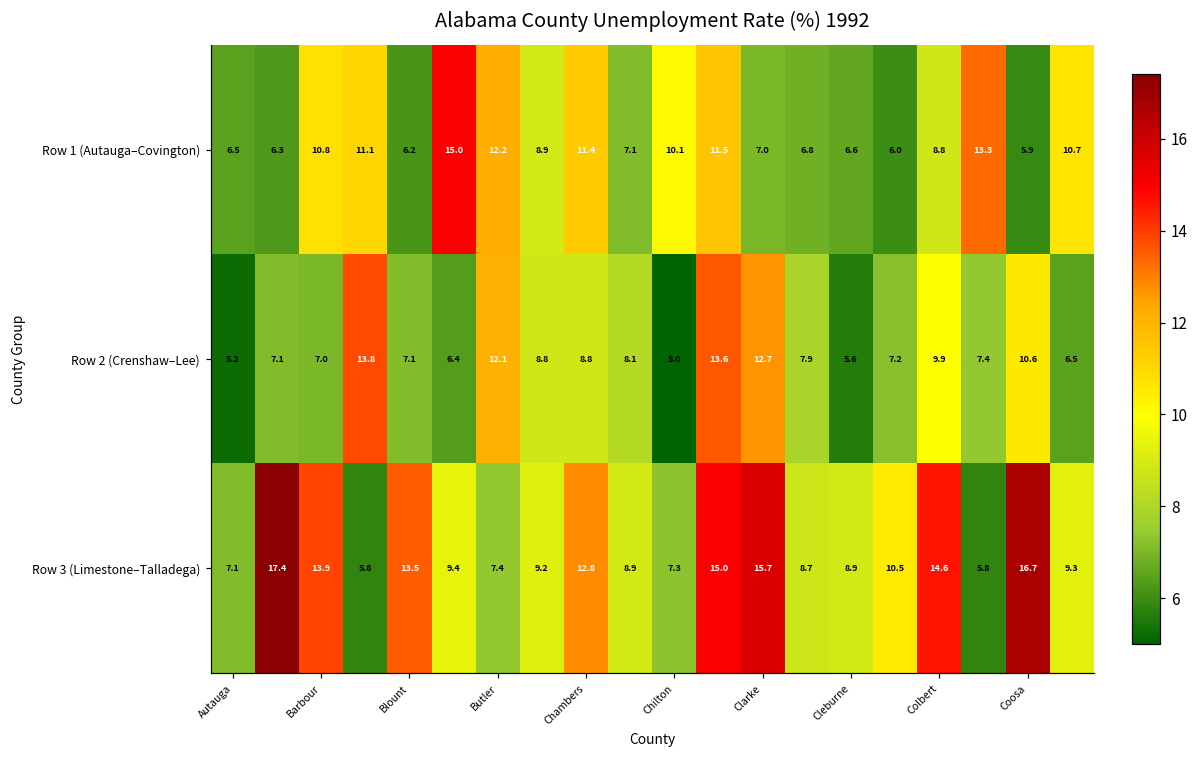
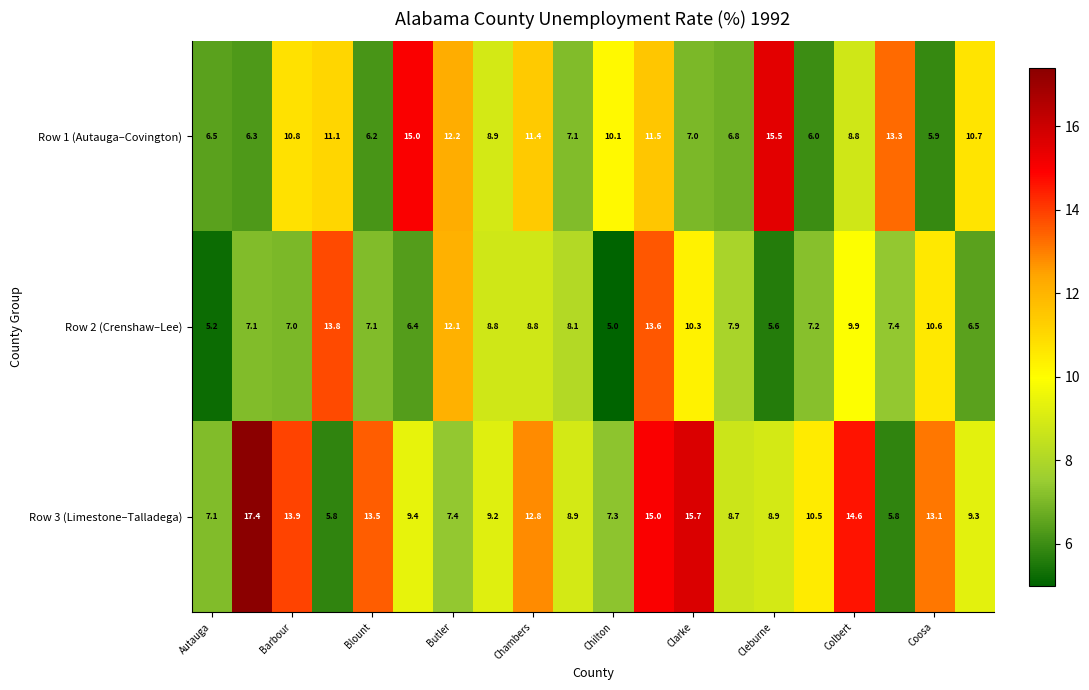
  {
    "Row 1 (Autauga–Covington)": {
      "Autauga": 6.5,
      "Barbour": 10.8,
      "Blount": 6.2,
      "Butler": 12.2,
      "Chambers": 11.4,
      "Chilton": 10.1,
      "Clarke": 7.0,
-     "Cleburne": 6.6,
+     "Cleburne": 15.5,
      "Colbert": 8.8,
      "Coosa": 5.9
    },
    "Row 2 (Crenshaw–Lee)": {
      "Autauga": 5.2,
      "Barbour": 7.0,
      "Blount": 7.1,
      "Butler": 12.1,
      "Chambers": 8.8,
      "Chilton": 5.0,
-     "Clarke": 12.7,
+     "Clarke": 10.3,
      "Cleburne": 5.6,
      "Colbert": 9.9,
      "Coosa": 10.6
    },
    "Row 3 (Limestone–Talladega)": {
      "Autauga": 7.1,
      "Barbour": 13.9,
      "Blount": 13.5,
      "Butler": 7.4,
      "Chambers": 12.8,
      "Chilton": 7.3,
      "Clarke": 15.7,
      "Cleburne": 8.9,
      "Colbert": 14.6,
-     "Coosa": 16.7
+     "Coosa": 13.1
    }
  }
